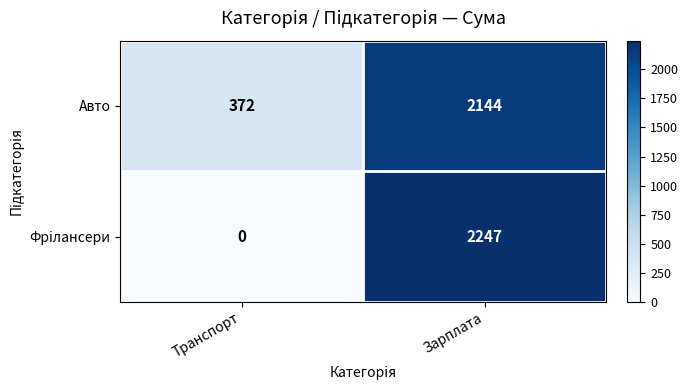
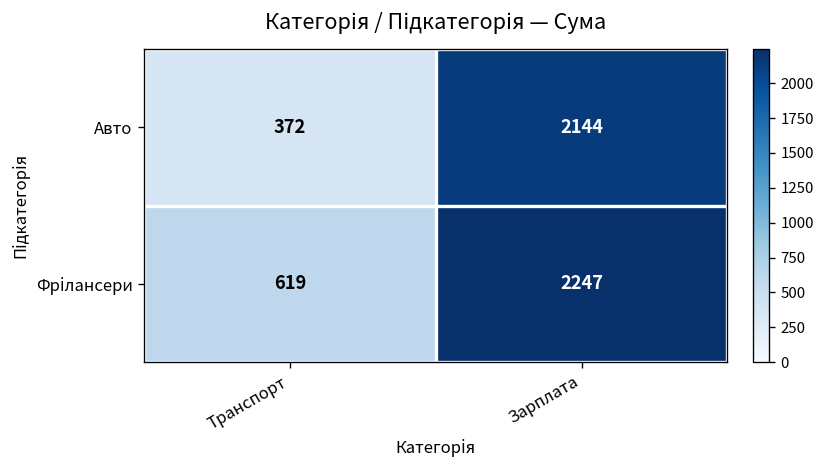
  {
    "Авто": {
      "Транспорт": 372,
      "Зарплата": 2144
    },
    "Фрілансери": {
-     "Транспорт": 0,
+     "Транспорт": 619,
      "Зарплата": 2247
    }
  }
